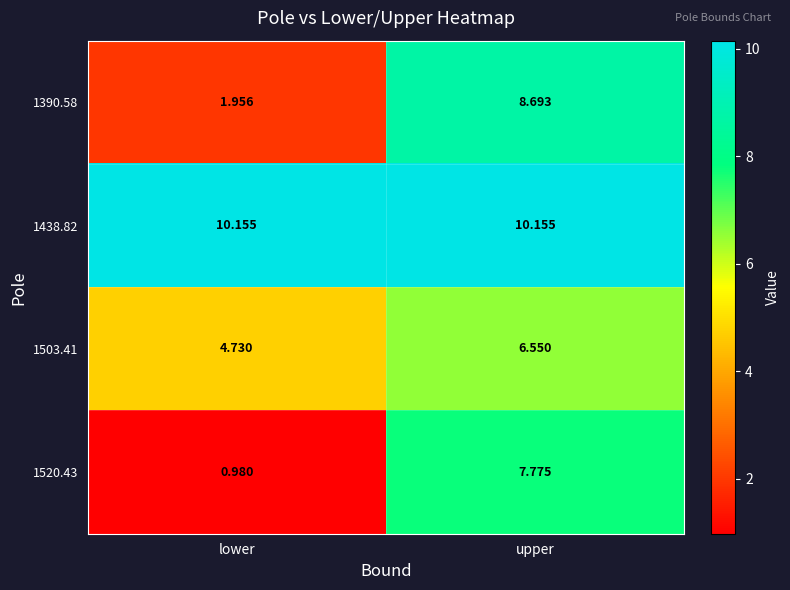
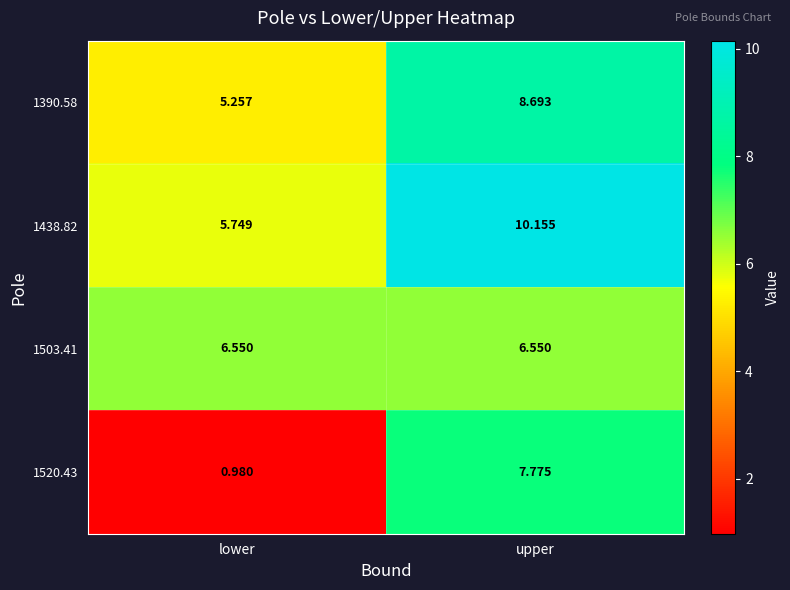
  {
    "1390.58": {
-     "lower": 1.956,
+     "lower": 5.257,
      "upper": 8.693
    },
    "1438.82": {
-     "lower": 10.155,
+     "lower": 5.749,
      "upper": 10.155
    },
    "1503.41": {
-     "lower": 4.730,
+     "lower": 6.550,
      "upper": 6.550
    },
    "1520.43": {
      "lower": 0.980,
      "upper": 7.775
    }
  }
